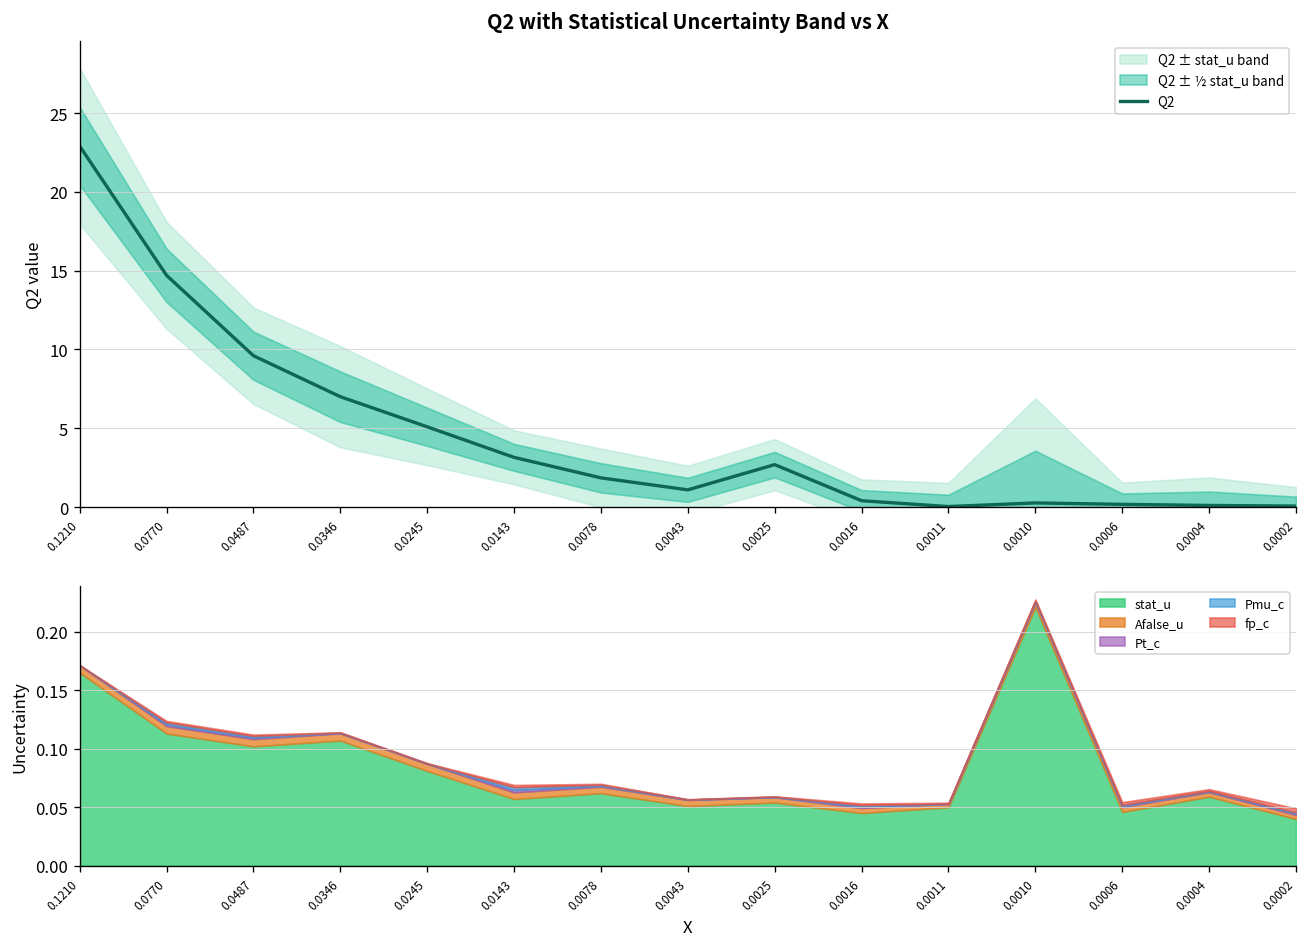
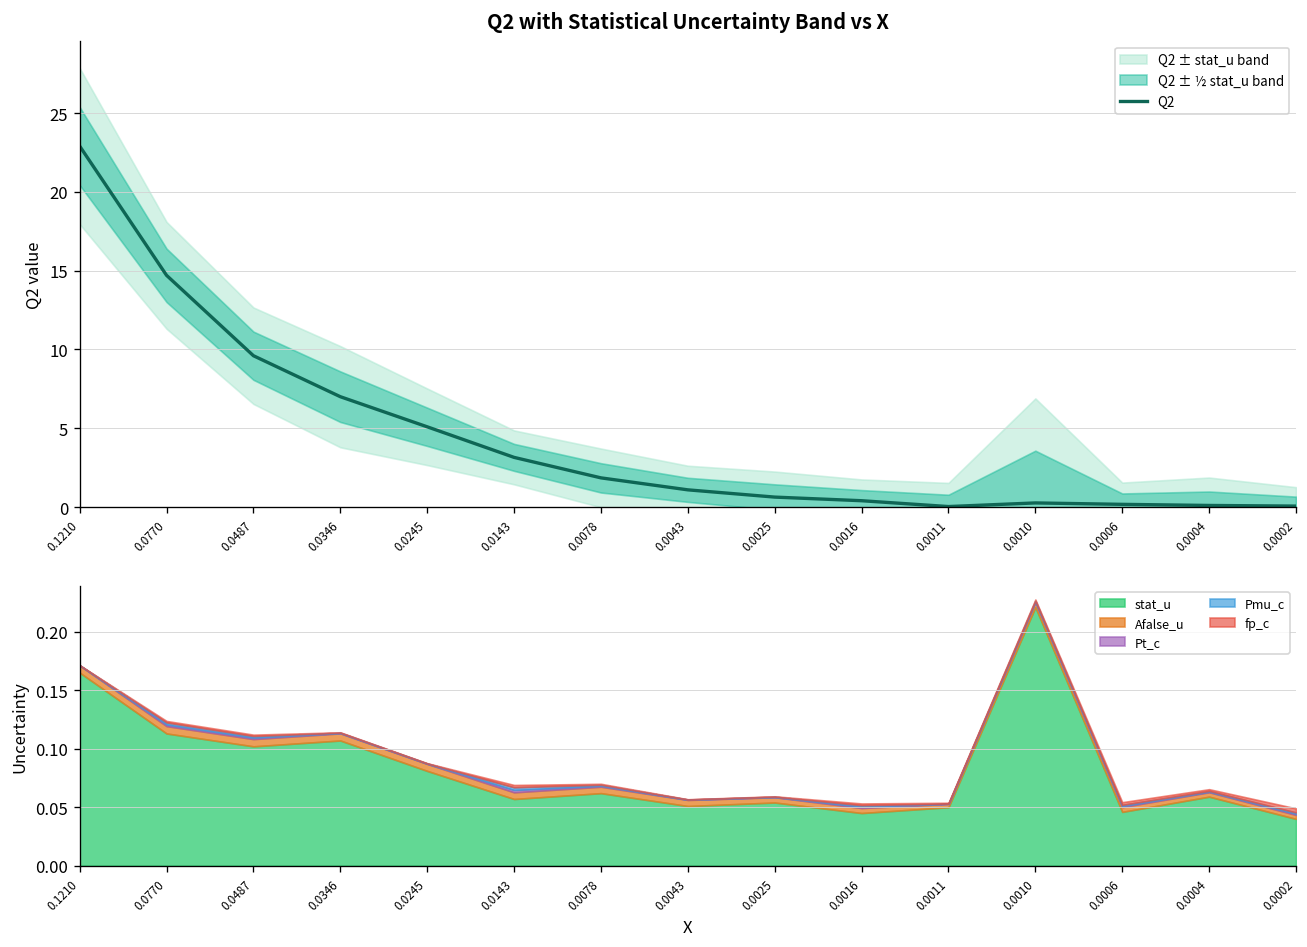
  {
    "Q2 with Statistical Uncertainty Band vs X": {
      "Q2": {
        "0.1210": 22.9,
        "0.0770": 14.7,
        "0.0487": 9.6,
        "0.0346": 7.0,
        "0.0245": 5.1,
        "0.0143": 3.2,
        "0.0078": 1.9,
        "0.0043": 1.1,
-       "0.0025": 2.7,
+       "0.0025": 0.6,
        "0.0016": 0.4,
        "0.0011": 0.0,
        "0.0010": 0.3,
        "0.0006": 0.2,
        "0.0004": 0.1,
        "0.0002": 0.1
      }
    }
  }
